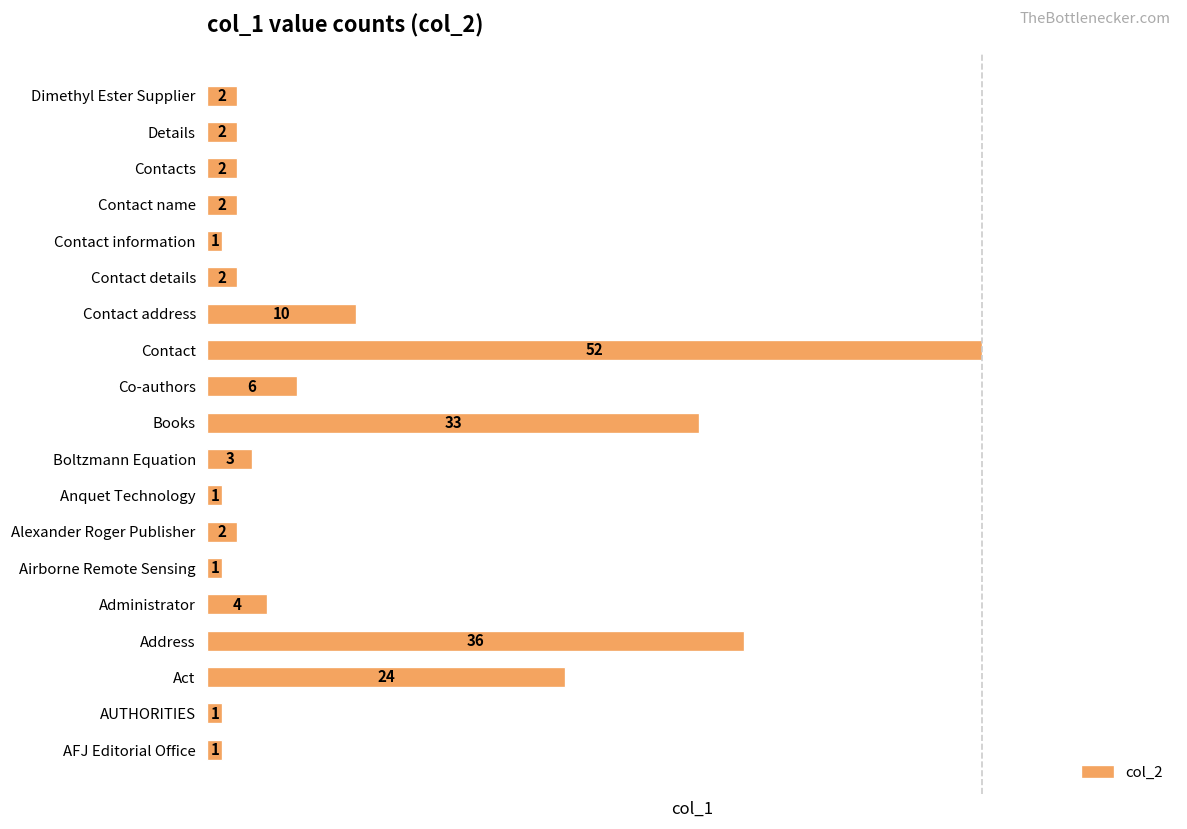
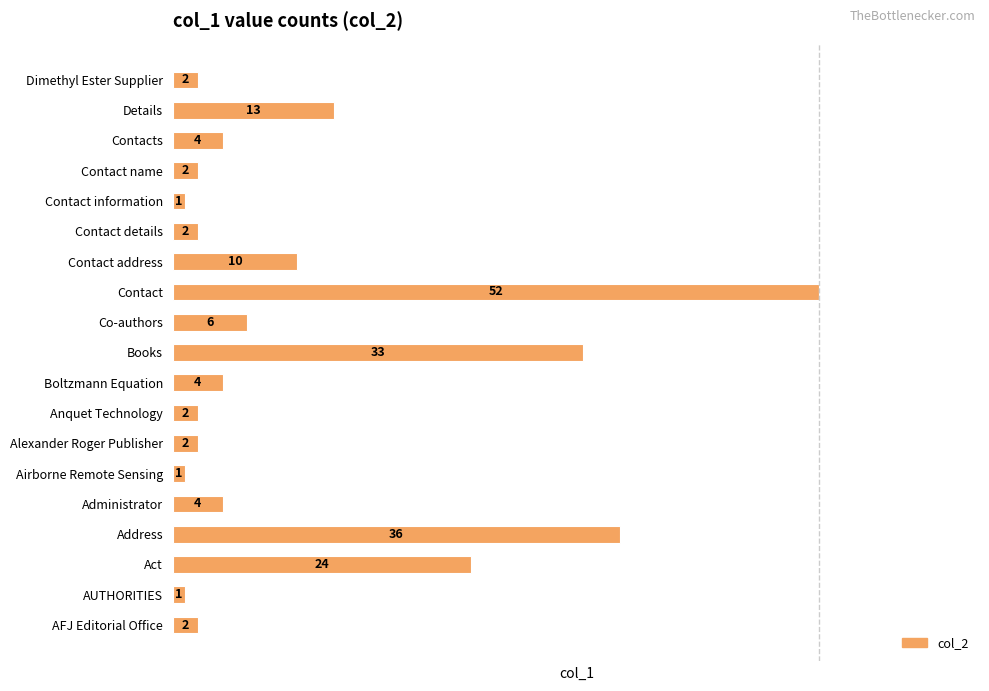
  {
    "Dimethyl Ester Supplier": 2,
-   "Details": 2,
-   "Contacts": 2,
+   "Details": 13,
+   "Contacts": 4,
    "Contact name": 2,
    "Contact information": 1,
    "Contact details": 2,
    "Contact address": 10,
    "Contact": 52,
    "Co-authors": 6,
    "Books": 33,
-   "Boltzmann Equation": 3,
-   "Anquet Technology": 1,
+   "Boltzmann Equation": 4,
+   "Anquet Technology": 2,
    "Alexander Roger Publisher": 2,
    "Airborne Remote Sensing": 1,
    "Administrator": 4,
    "Address": 36,
    "Act": 24,
    "AUTHORITIES": 1,
-   "AFJ Editorial Office": 1
+   "AFJ Editorial Office": 2
  }
